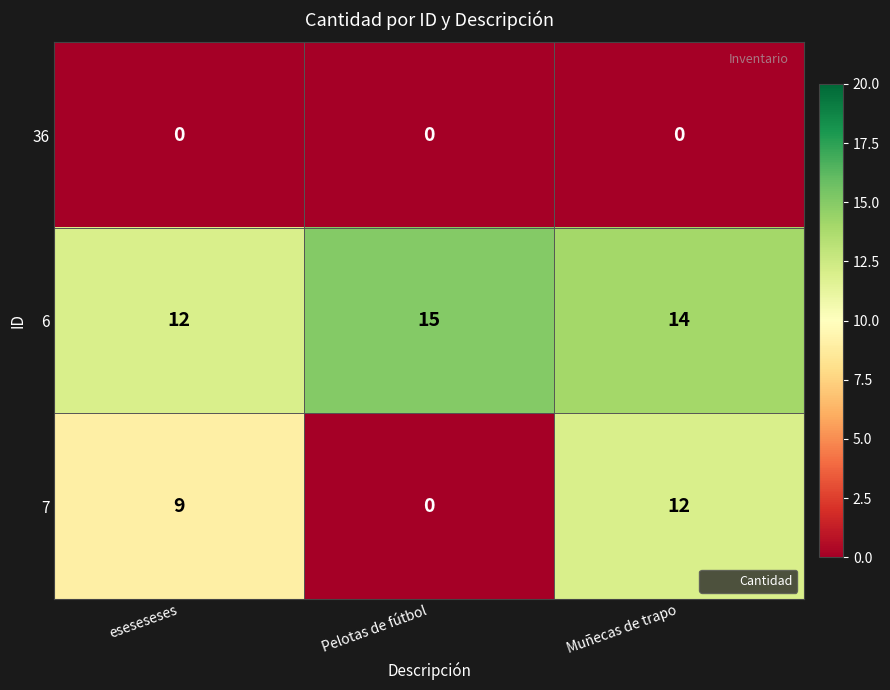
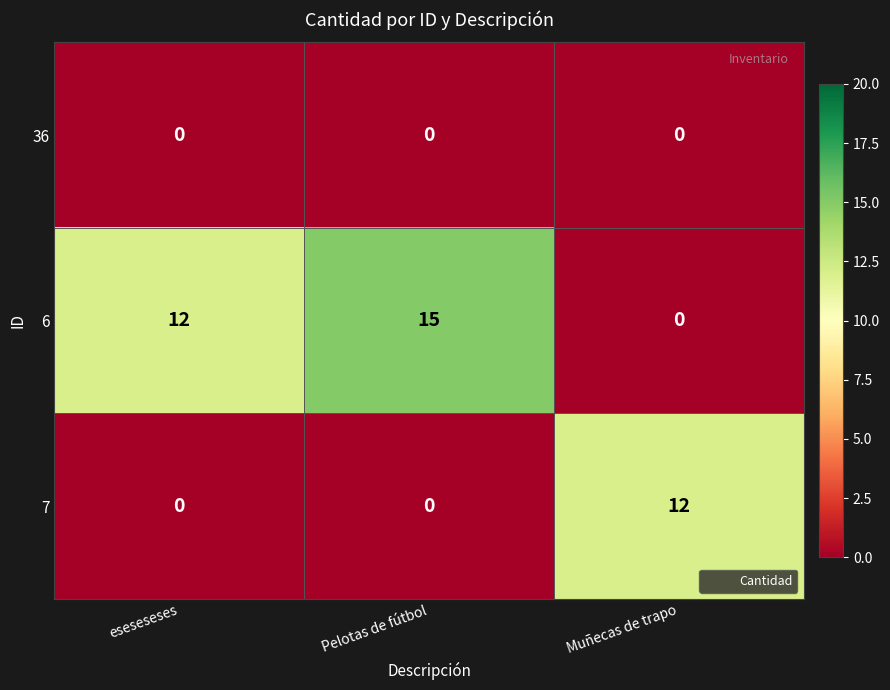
  {
    "36": {
      "eseseseses": 0,
      "Pelotas de fútbol": 0
    },
    "6": {
      "eseseseses": 12,
      "Pelotas de fútbol": 15,
-     "Muñecas de trapo": 14
+     "Muñecas de trapo": 0
    },
    "7": {
-     "eseseseses": 9,
+     "eseseseses": 0,
      "Pelotas de fútbol": 0,
      "Muñecas de trapo": 12
    }
  }
